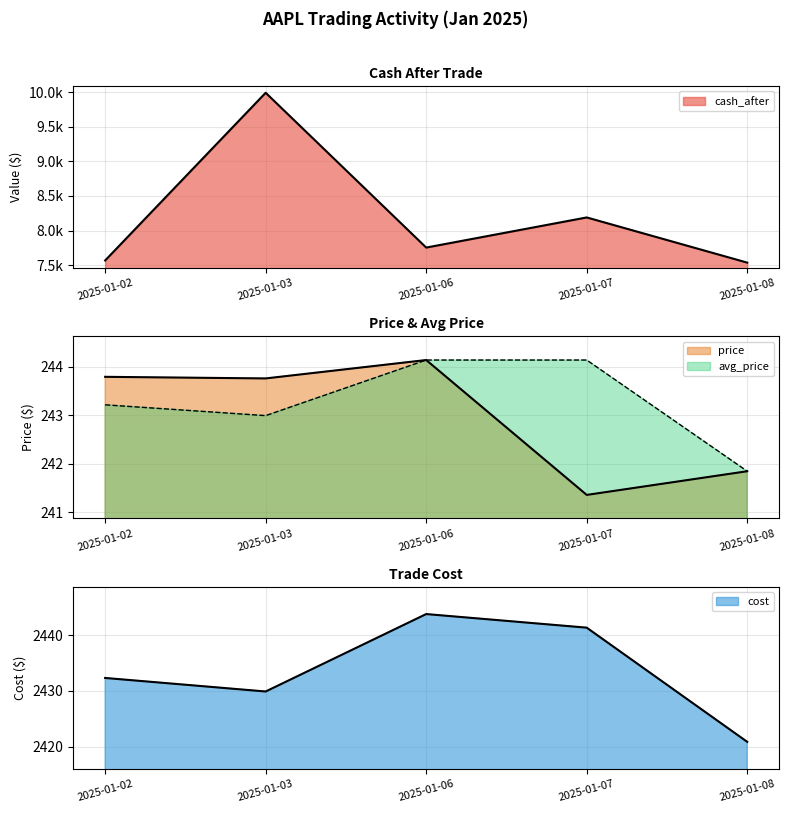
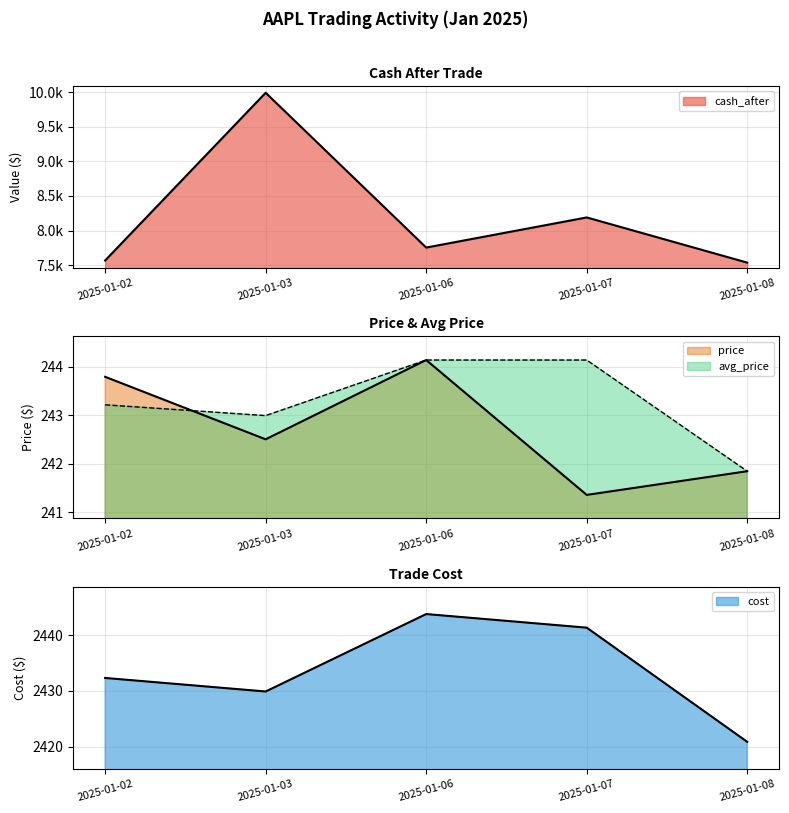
  {
    "Cash After Trade": {
      "2025-01-02": 7600,
      "2025-01-03": 10000,
      "2025-01-06": 7800,
      "2025-01-07": 8200,
      "2025-01-08": 7500
    },
    "Price & Avg Price": {
      "price": {
        "2025-01-02": 243.8,
-       "2025-01-03": 243.8,
+       "2025-01-03": 242.5,
        "2025-01-07": 241.4
      },
      "avg_price": {
        "2025-01-02": 243.2,
        "2025-01-03": 243.0,
        "2025-01-07": 244.1
      }
    },
    "Trade Cost": {
      "2025-01-02": 2432,
      "2025-01-03": 2430,
      "2025-01-06": 2444,
      "2025-01-07": 2441,
      "2025-01-08": 2421
    }
  }
